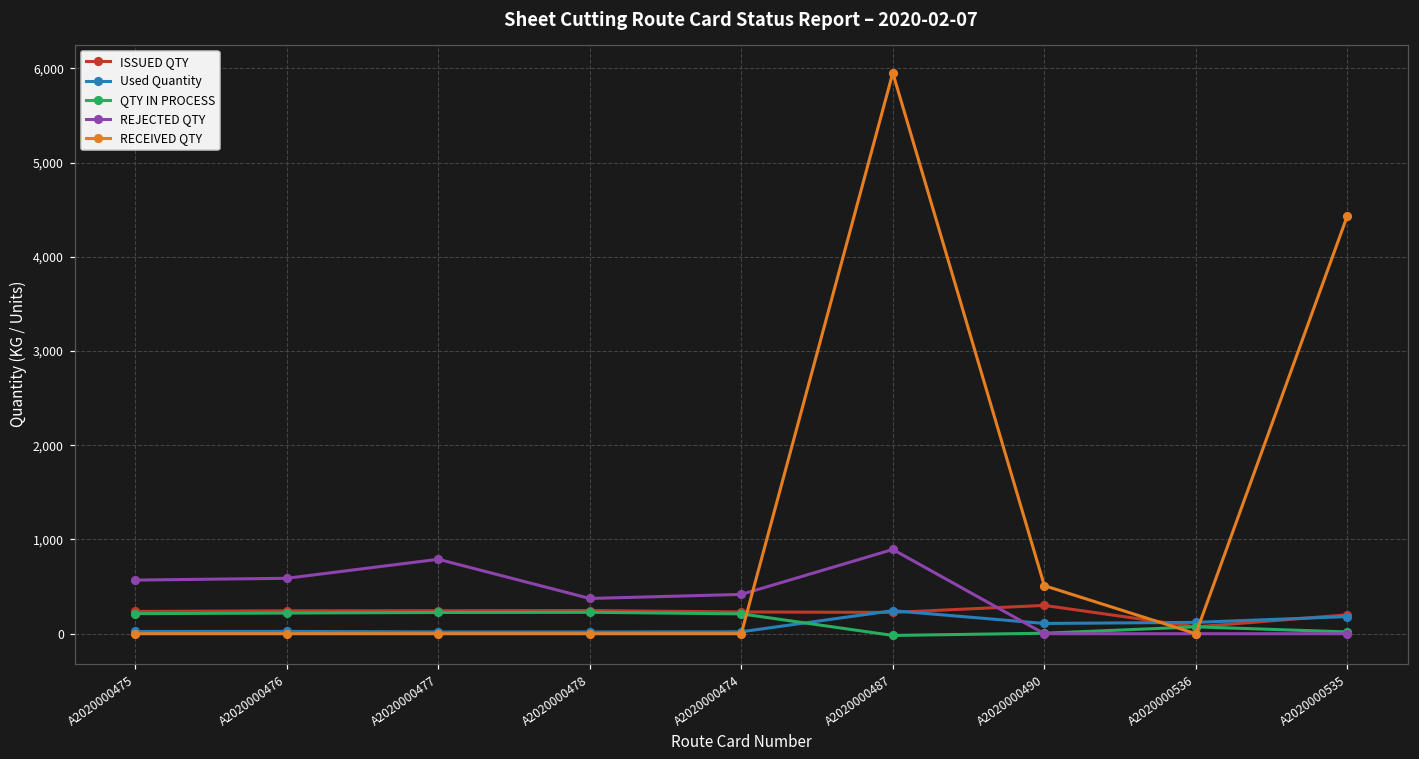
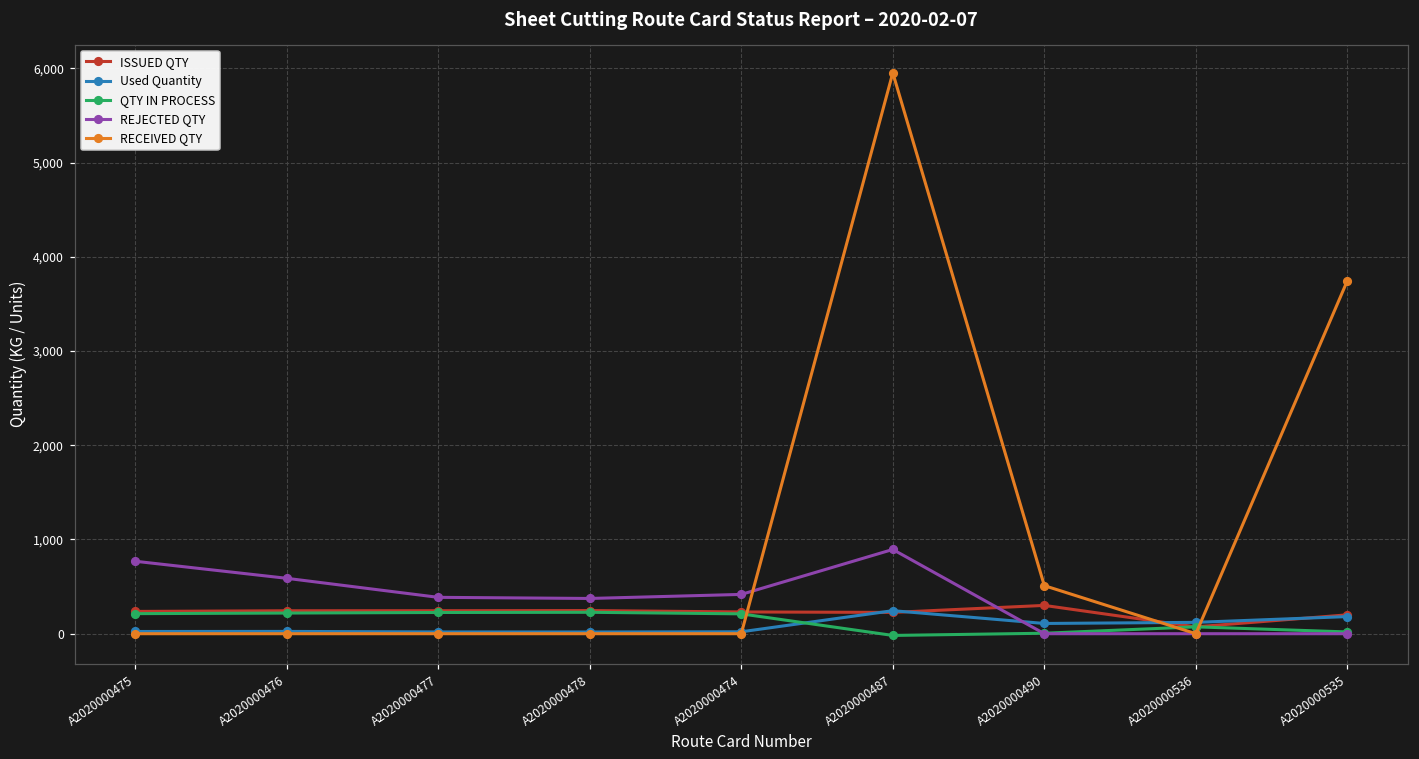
  {
    "ISSUED QTY": {
      "A2020000490": "300"
    },
    "Used Quantity": {
      "A2020000490": "100",
      "A2020000536": "100"
    },
    "QTY IN PROCESS": {
      "A2020000487": "0"
    },
    "REJECTED QTY": {
-     "A2020000475": "600",
+     "A2020000475": "800",
      "A2020000476": "600",
-     "A2020000477": "800",
+     "A2020000477": "400",
      "A2020000478": "400",
      "A2020000474": "400",
      "A2020000487": "900"
    },
    "RECEIVED QTY": {
      "A2020000487": "6,000",
      "A2020000490": "500",
-     "A2020000535": "4,400"
+     "A2020000535": "3,700"
    }
  }
